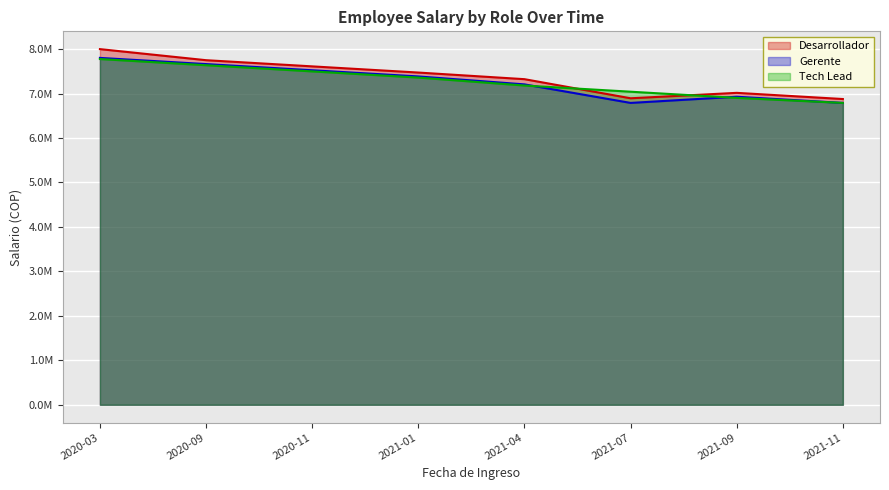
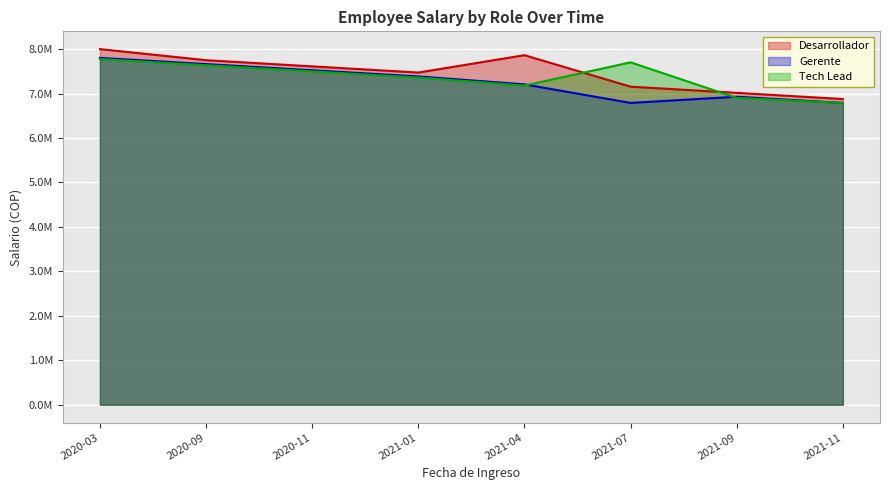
  {
    "Desarrollador": {
      "2020-03": 8000000,
      "2020-09": 7800000,
      "2020-11": 7600000,
      "2021-01": 7500000,
-     "2021-04": 7300000,
-     "2021-07": 6900000,
+     "2021-04": 7900000,
+     "2021-07": 7200000,
      "2021-09": 7000000,
      "2021-11": 6900000
    },
    "Gerente": {
      "2021-07": 6800000
    },
    "Tech Lead": {
-     "2021-07": 7000000
+     "2021-07": 7700000
    }
  }
